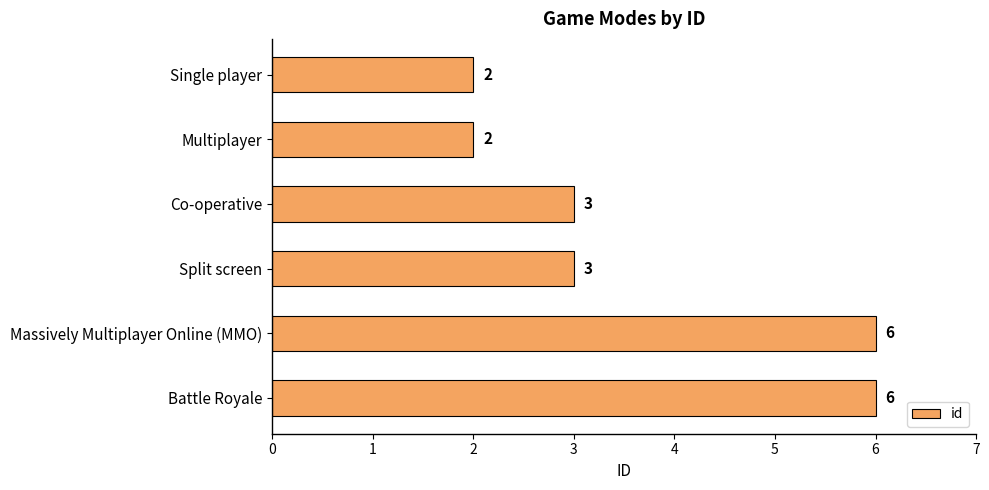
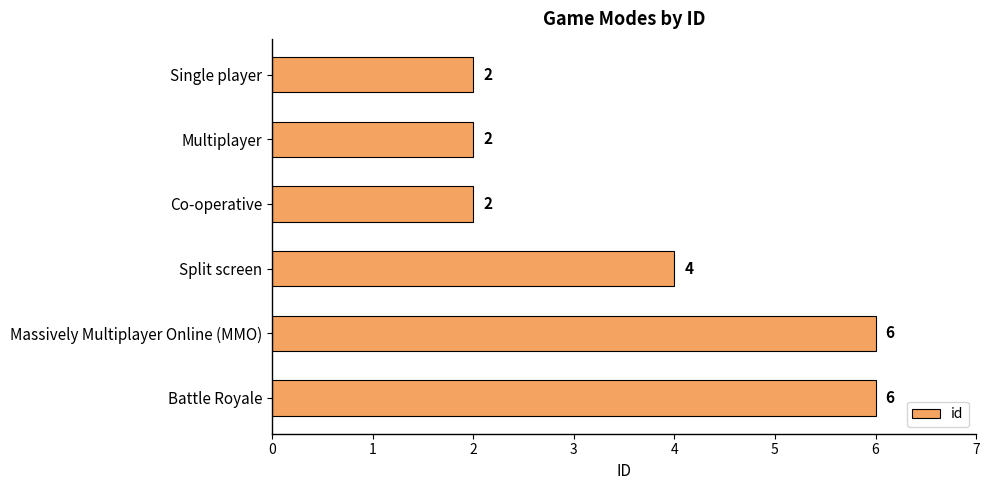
  {
    "Single player": 2,
    "Multiplayer": 2,
-   "Co-operative": 3,
-   "Split screen": 3,
+   "Co-operative": 2,
+   "Split screen": 4,
    "Massively Multiplayer Online (MMO)": 6,
    "Battle Royale": 6
  }
